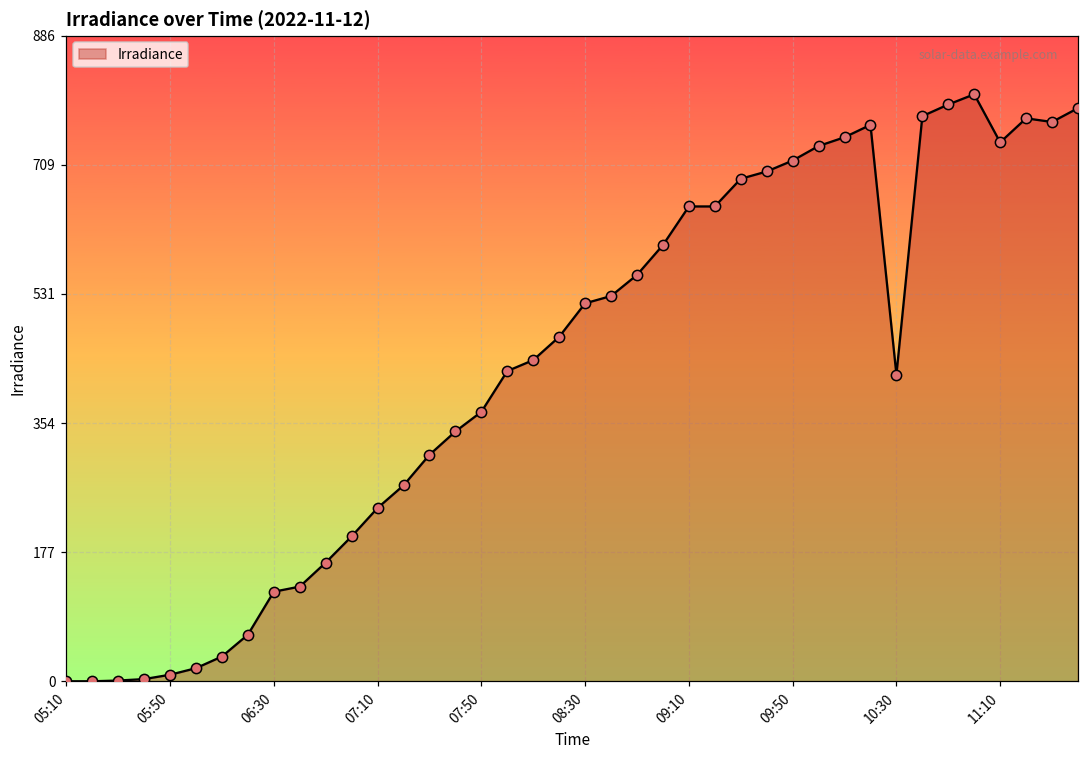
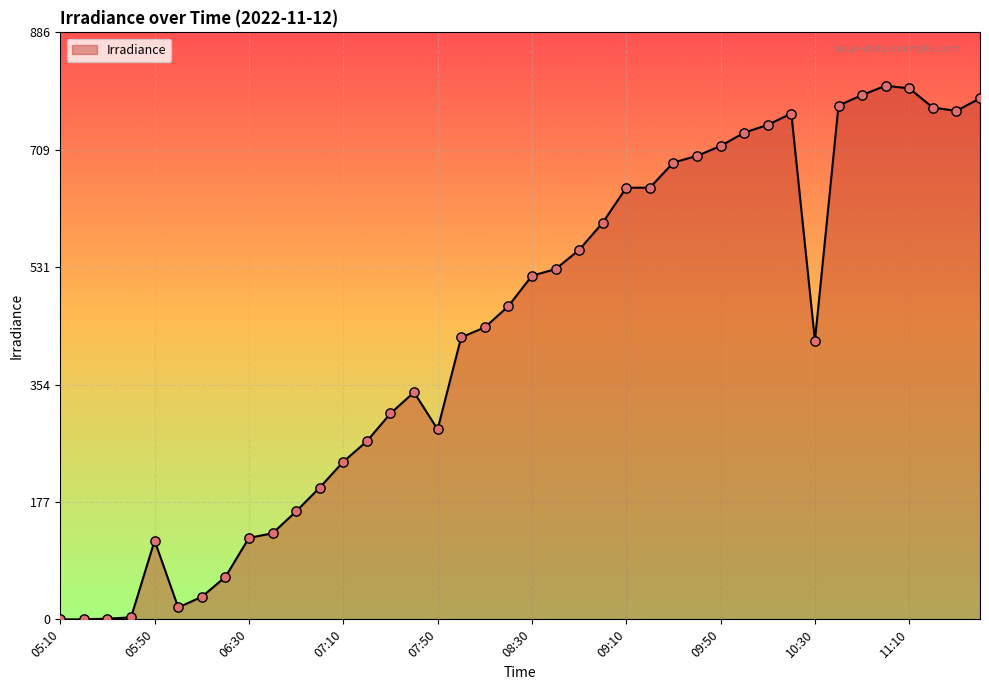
  {
    "05:10": 0,
-   "05:50": 10,
+   "05:50": 120,
    "06:30": 120,
    "07:10": 240,
-   "07:50": 370,
+   "07:50": 290,
    "08:30": 520,
    "09:10": 650,
    "09:50": 720,
    "10:30": 420,
-   "11:10": 740
+   "11:10": 800
  }
